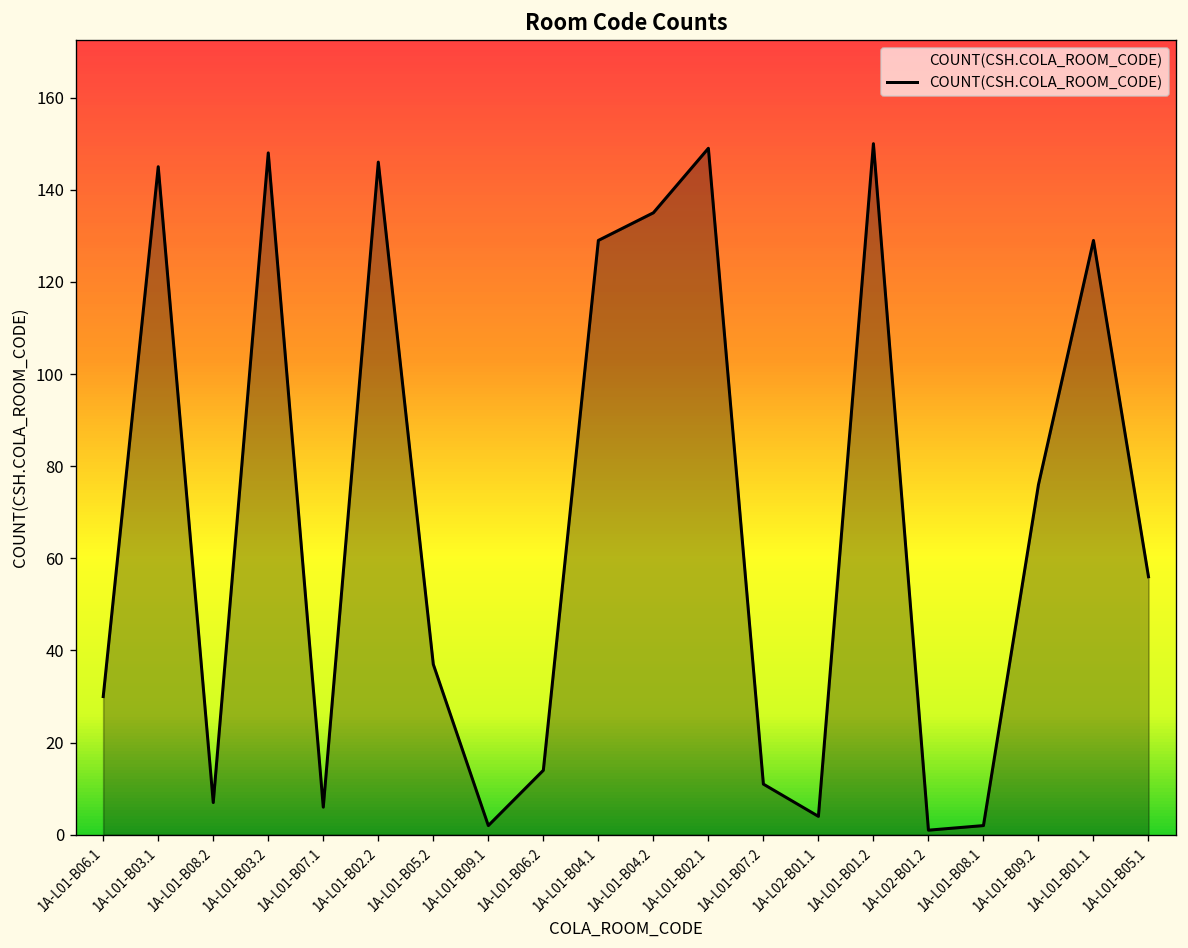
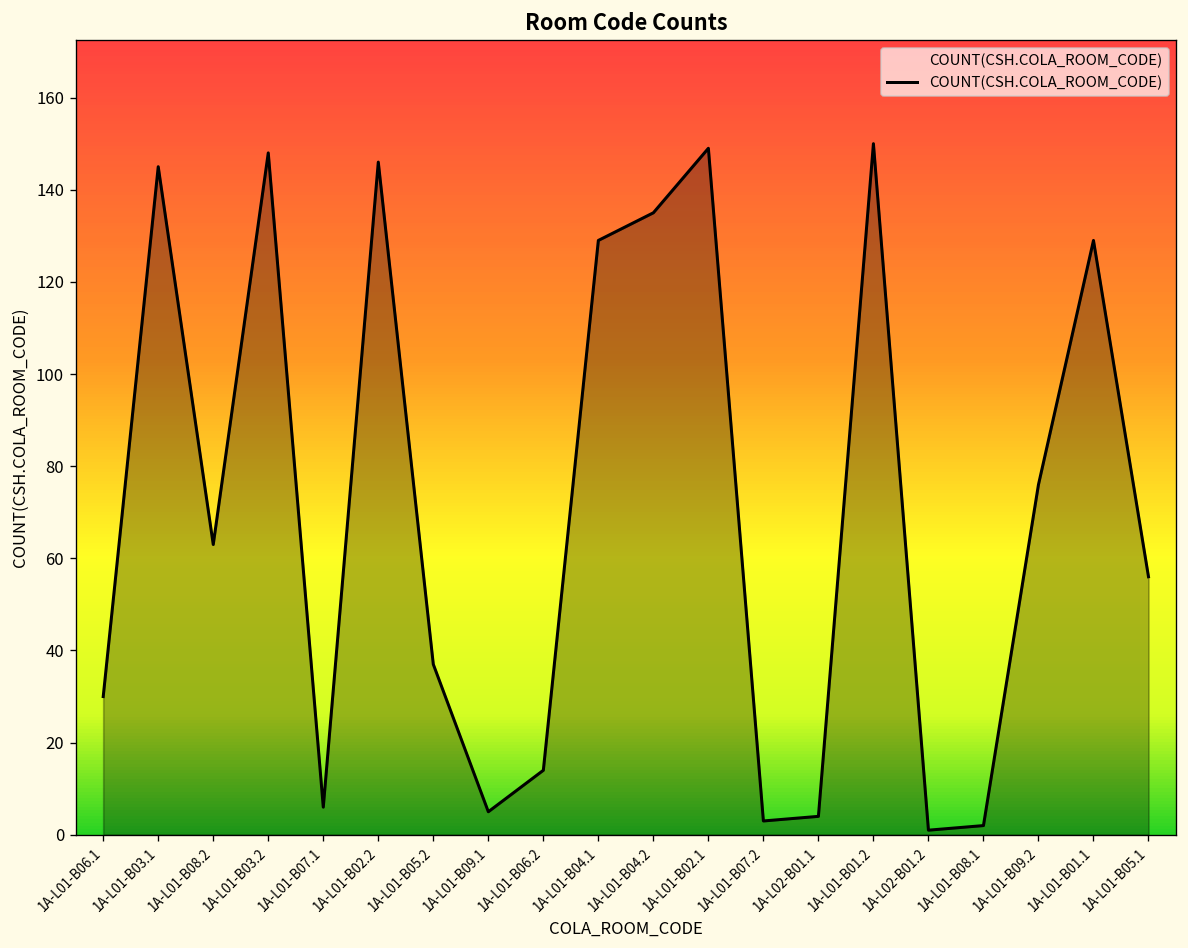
  {
    "1A-L01-B06.1": 30,
    "1A-L01-B03.1": 145,
-   "1A-L01-B08.2": 7,
+   "1A-L01-B08.2": 63,
    "1A-L01-B03.2": 148,
    "1A-L01-B07.1": 6,
    "1A-L01-B02.2": 146,
    "1A-L01-B05.2": 37,
-   "1A-L01-B09.1": 2,
+   "1A-L01-B09.1": 5,
    "1A-L01-B06.2": 14,
    "1A-L01-B04.1": 129,
    "1A-L01-B04.2": 135,
    "1A-L01-B02.1": 149,
-   "1A-L01-B07.2": 11,
+   "1A-L01-B07.2": 3,
    "1A-L02-B01.1": 4,
    "1A-L01-B01.2": 150,
    "1A-L02-B01.2": 1,
    "1A-L01-B08.1": 2,
    "1A-L01-B09.2": 76,
    "1A-L01-B01.1": 129,
    "1A-L01-B05.1": 56
  }
